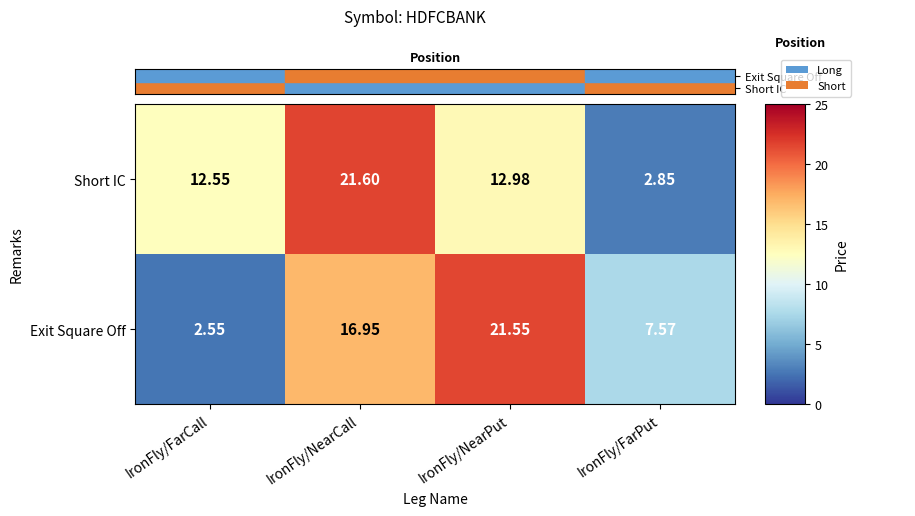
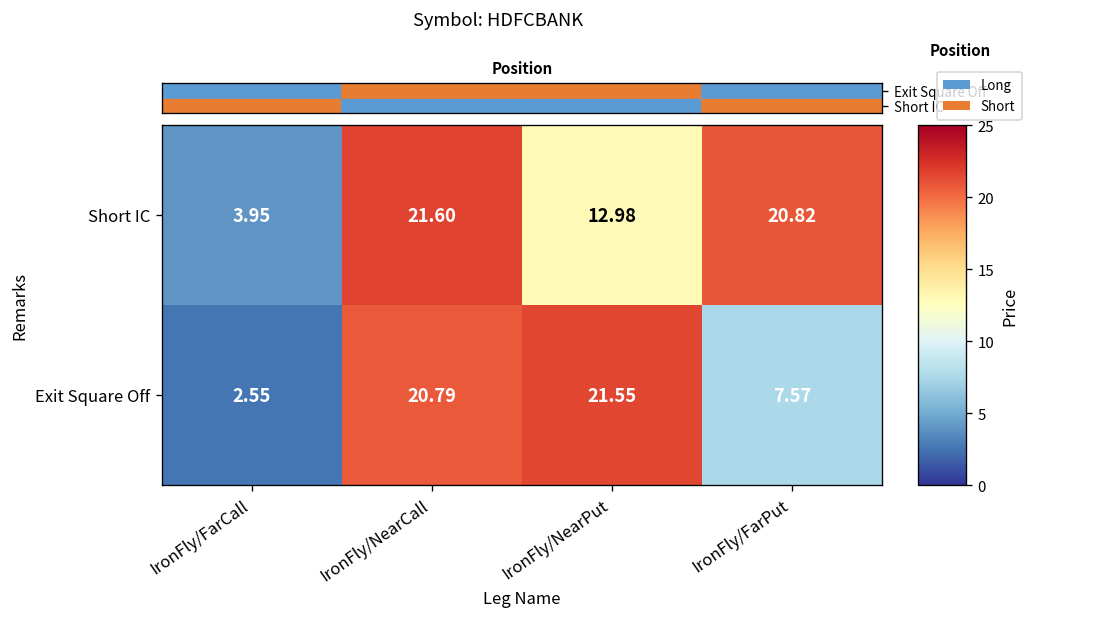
  {
    "Short IC": {
-     "IronFly/FarCall": 12.55,
+     "IronFly/FarCall": 3.95,
      "IronFly/NearCall": 21.60,
      "IronFly/NearPut": 12.98,
-     "IronFly/FarPut": 2.85
+     "IronFly/FarPut": 20.82
    },
    "Exit Square Off": {
      "IronFly/FarCall": 2.55,
-     "IronFly/NearCall": 16.95,
+     "IronFly/NearCall": 20.79,
      "IronFly/NearPut": 21.55,
      "IronFly/FarPut": 7.57
    }
  }
